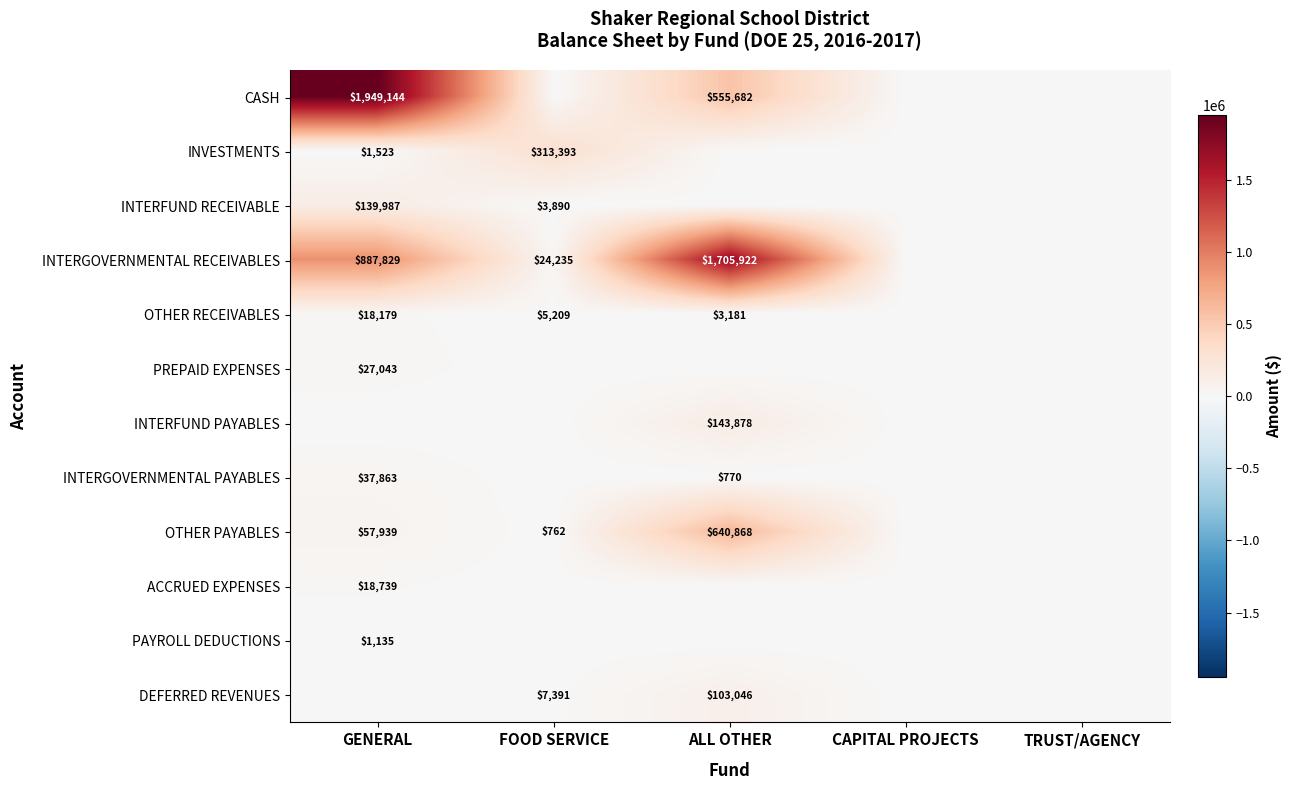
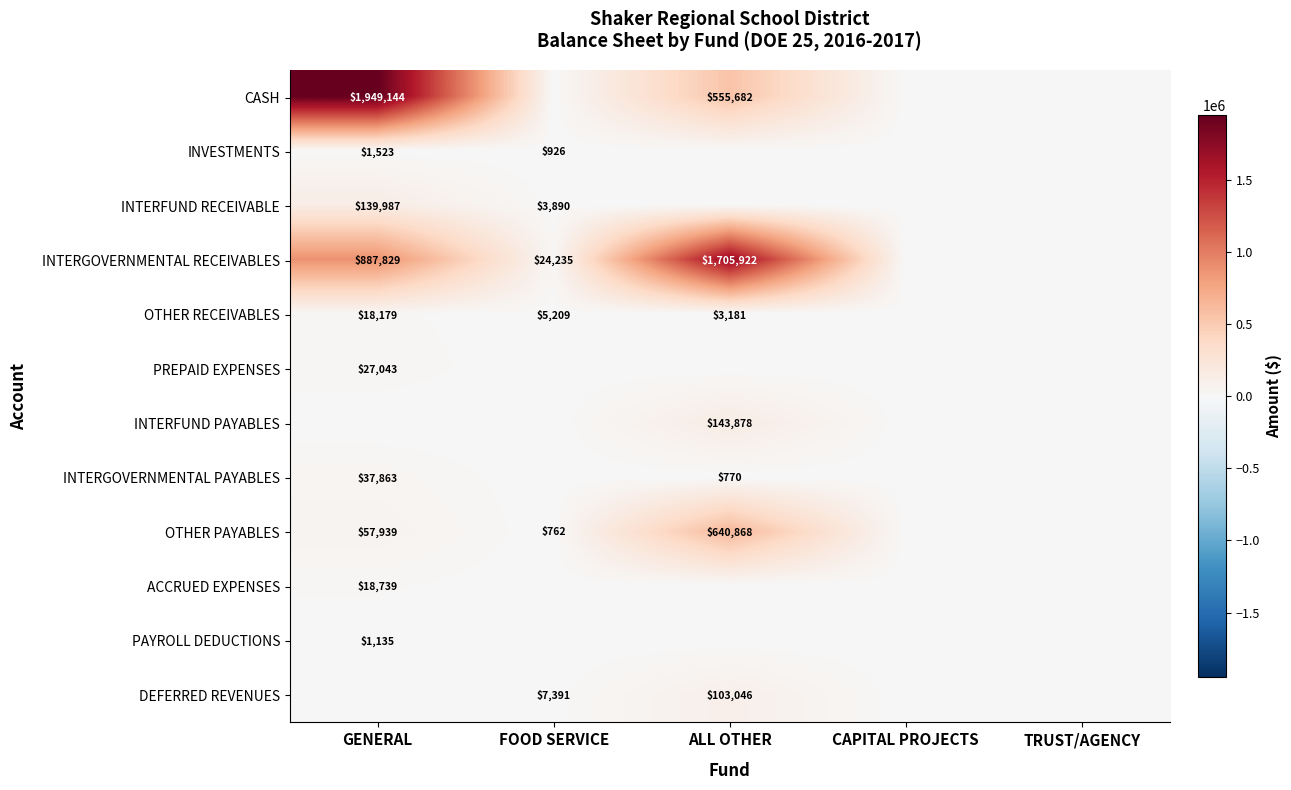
  {
    "CASH": {
      "GENERAL": "$1,949,144",
      "ALL OTHER": "$555,682"
    },
    "INVESTMENTS": {
      "GENERAL": "$1,523",
-     "FOOD SERVICE": "$313,393"
+     "FOOD SERVICE": "$926"
    },
    "INTERFUND RECEIVABLE": {
      "GENERAL": "$139,987",
      "FOOD SERVICE": "$3,890"
    },
    "INTERGOVERNMENTAL RECEIVABLES": {
      "GENERAL": "$887,829",
      "FOOD SERVICE": "$24,235",
      "ALL OTHER": "$1,705,922"
    },
    "OTHER RECEIVABLES": {
      "GENERAL": "$18,179",
      "FOOD SERVICE": "$5,209",
      "ALL OTHER": "$3,181"
    },
    "PREPAID EXPENSES": {
      "GENERAL": "$27,043"
    },
    "INTERFUND PAYABLES": {
      "ALL OTHER": "$143,878"
    },
    "INTERGOVERNMENTAL PAYABLES": {
      "GENERAL": "$37,863",
      "ALL OTHER": "$770"
    },
    "OTHER PAYABLES": {
      "GENERAL": "$57,939",
      "FOOD SERVICE": "$762",
      "ALL OTHER": "$640,868"
    },
    "ACCRUED EXPENSES": {
      "GENERAL": "$18,739"
    },
    "PAYROLL DEDUCTIONS": {
      "GENERAL": "$1,135"
    },
    "DEFERRED REVENUES": {
      "FOOD SERVICE": "$7,391",
      "ALL OTHER": "$103,046"
    }
  }
